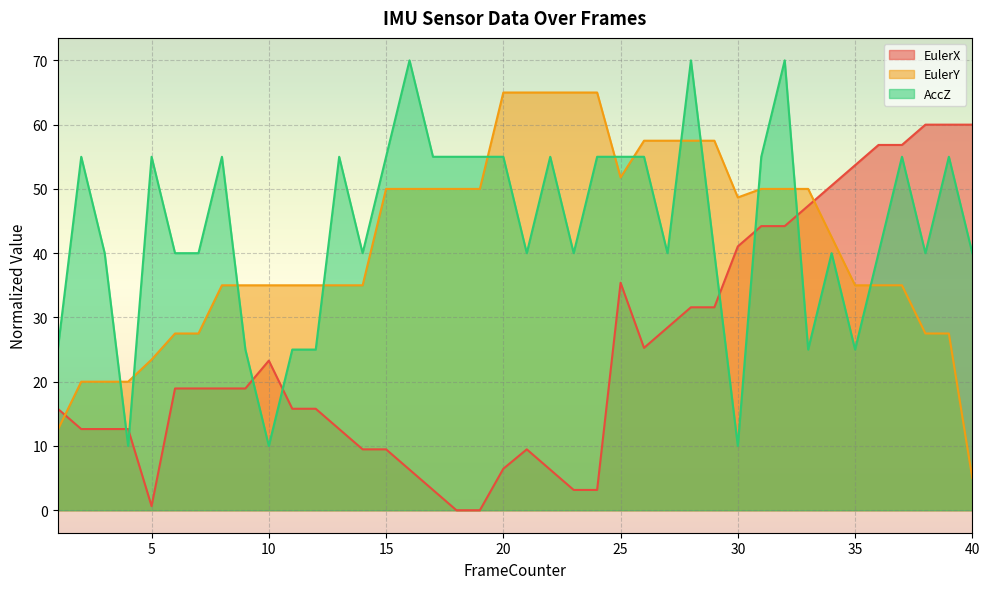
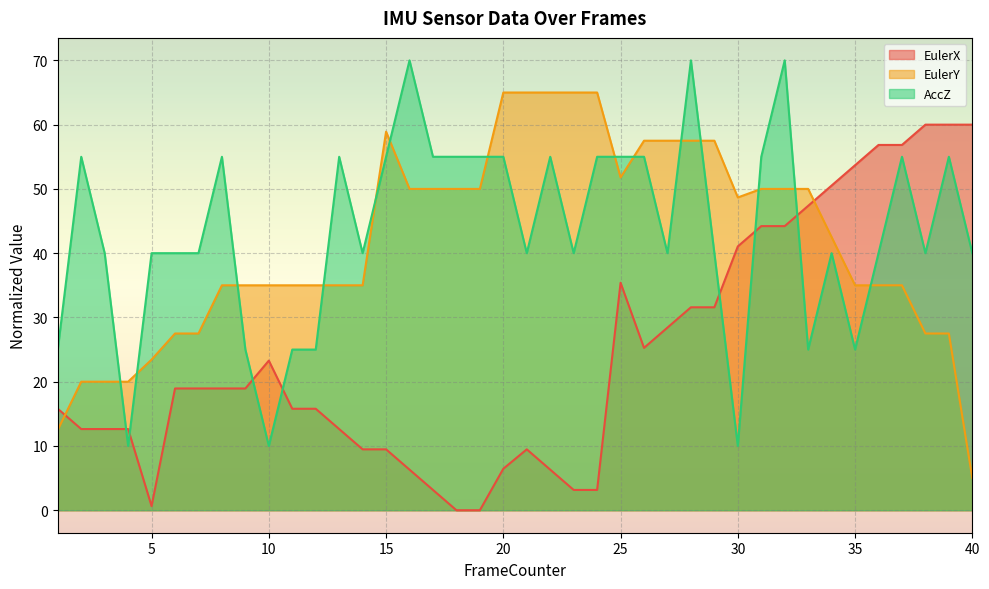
  {
    "EulerX": {
      "5": 1,
      "10": 23,
      "15": 9,
      "20": 6,
      "25": 35,
      "30": 41,
      "35": 54,
      "40": 60
    },
    "EulerY": {
      "5": 23,
      "10": 35,
-     "15": 50,
+     "15": 59,
      "20": 65,
      "25": 52,
      "30": 49,
      "35": 35,
      "40": 5
    },
    "AccZ": {
-     "5": 55,
+     "5": 40,
      "10": 10,
      "15": 55,
      "20": 55,
      "25": 55,
      "30": 10,
      "35": 25,
      "40": 40
    }
  }
